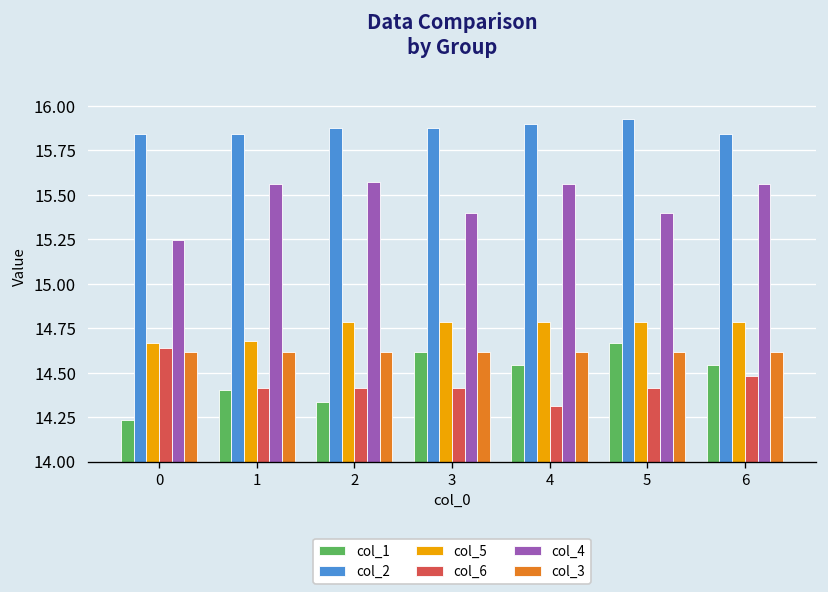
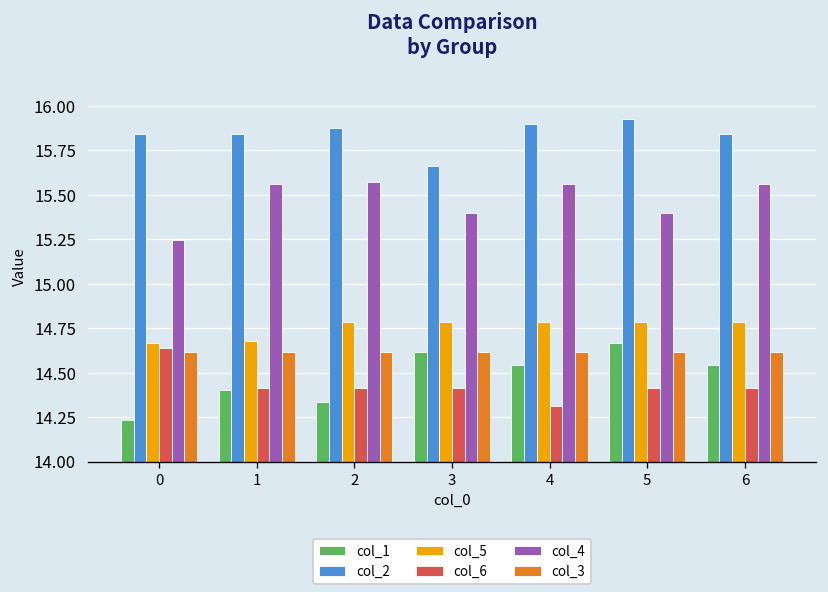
  {
    "col_1": {
      "0": 14.23,
      "1": 14.40,
      "2": 14.34,
      "3": 14.61,
      "4": 14.55,
      "5": 14.66,
      "6": 14.55
    },
    "col_2": {
      "0": 15.84,
      "1": 15.84,
      "2": 15.87,
-     "3": 15.87,
+     "3": 15.66,
      "4": 15.90,
      "5": 15.92,
      "6": 15.84
    },
    "col_6": {
      "0": 14.64,
      "1": 14.41,
      "2": 14.41,
      "3": 14.41,
      "4": 14.31,
      "5": 14.41,
-     "6": 14.48
+     "6": 14.41
    },
    "col_4": {
      "0": 15.25,
      "1": 15.56,
      "2": 15.57,
      "3": 15.40,
      "4": 15.56,
      "5": 15.40,
      "6": 15.56
    }
  }
